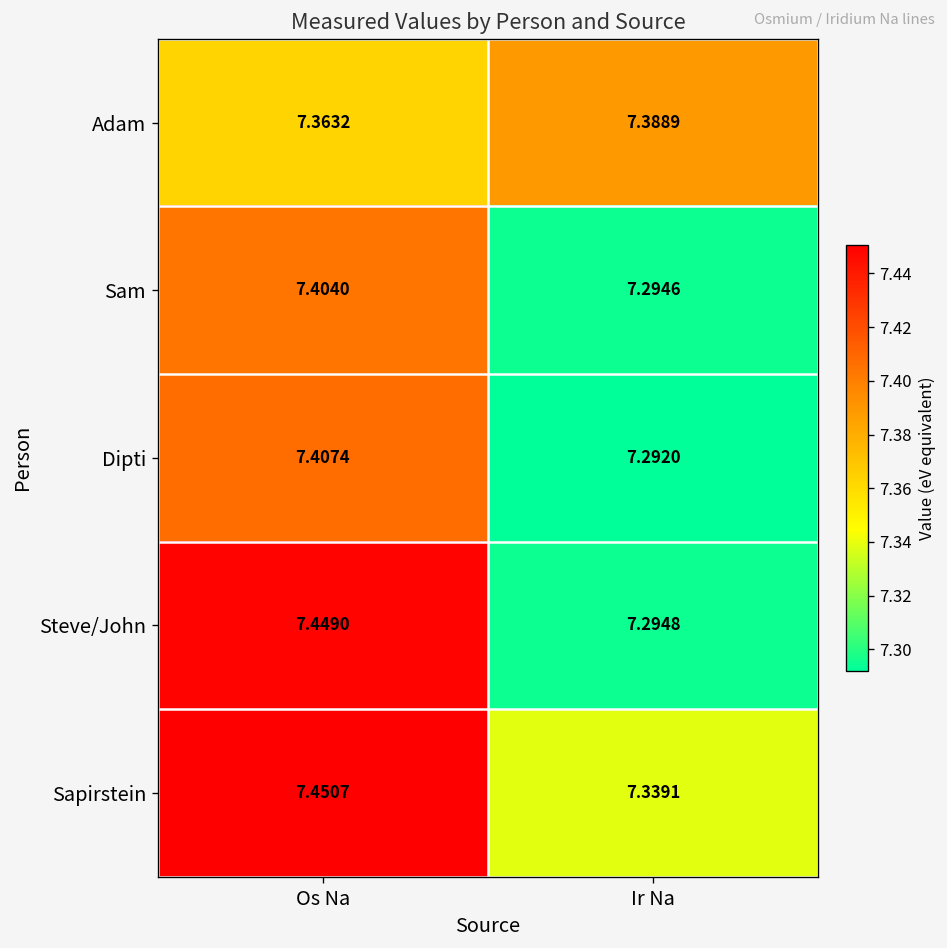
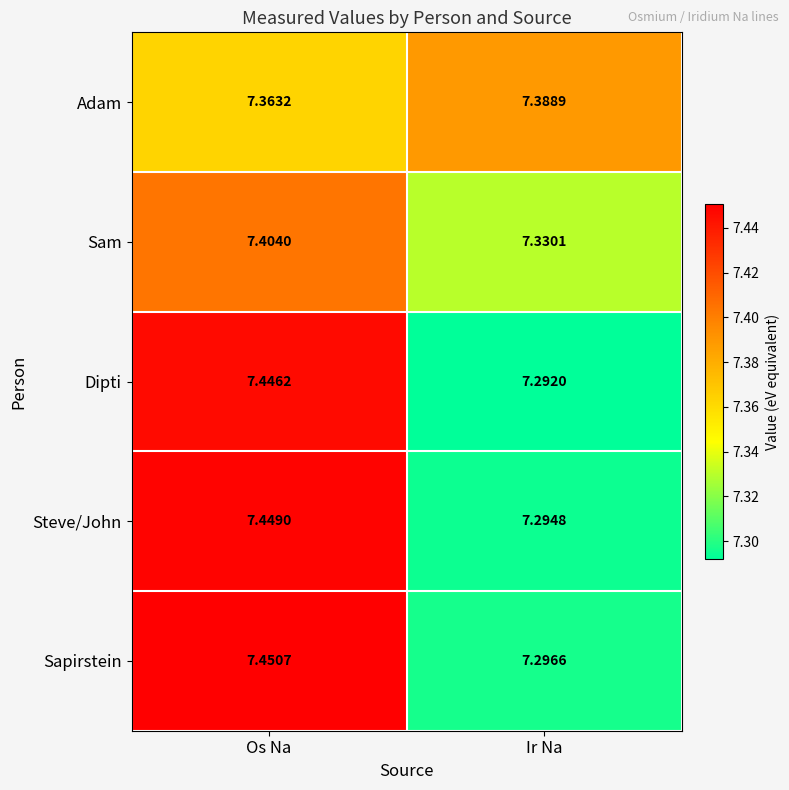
  {
    "Adam": {
      "Os Na": 7.3632,
      "Ir Na": 7.3889
    },
    "Sam": {
      "Os Na": 7.4040,
-     "Ir Na": 7.2946
+     "Ir Na": 7.3301
    },
    "Dipti": {
-     "Os Na": 7.4074,
+     "Os Na": 7.4462,
      "Ir Na": 7.2920
    },
    "Steve/John": {
      "Os Na": 7.4490,
      "Ir Na": 7.2948
    },
    "Sapirstein": {
      "Os Na": 7.4507,
-     "Ir Na": 7.3391
+     "Ir Na": 7.2966
    }
  }
